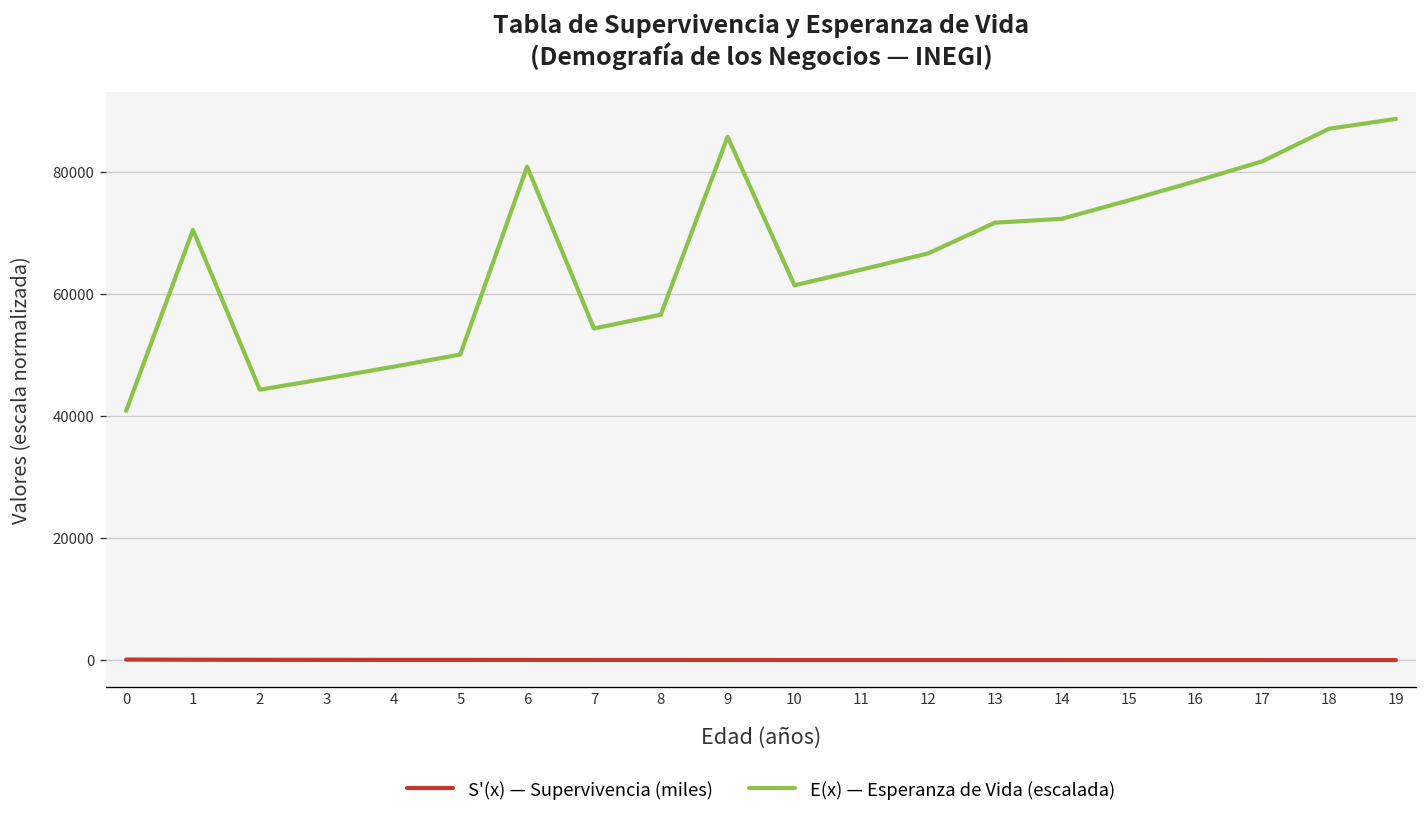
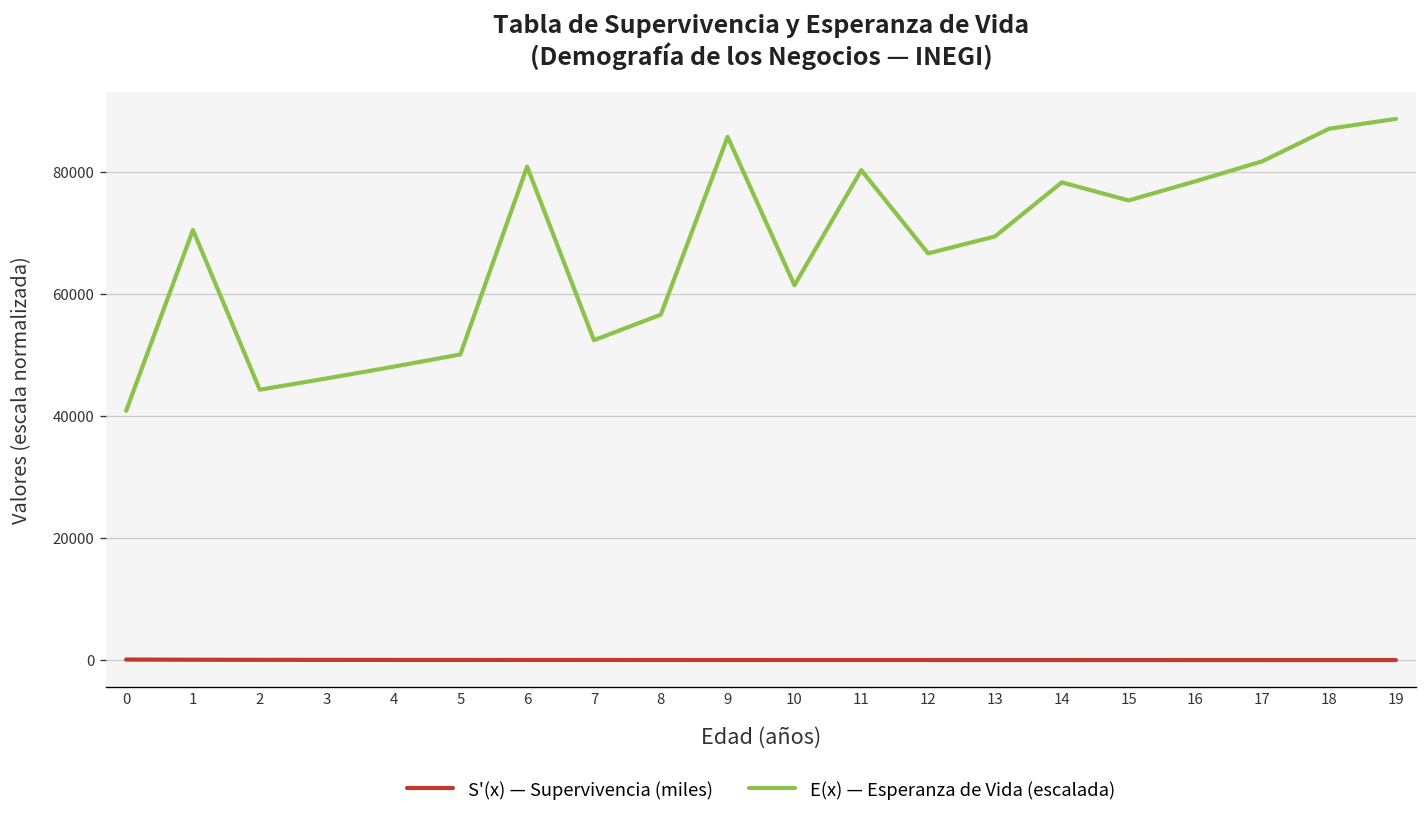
  {
    "S'(x) — Supervivencia (miles)": {
      "0": 0,
      "1": 0,
      "2": 0,
      "3": 0,
      "4": 0,
      "5": 0,
      "6": 0,
      "7": 0,
      "8": 0,
      "9": 0,
      "10": 0,
      "11": 0,
      "12": 0,
      "13": 0,
      "14": 0,
      "15": 0,
      "16": 0,
      "17": 0,
      "18": 0,
      "19": 0
    },
    "E(x) — Esperanza de Vida (escalada)": {
      "0": 41000,
      "1": 71000,
      "2": 44000,
      "3": 46000,
      "4": 48000,
      "5": 50000,
      "6": 81000,
-     "7": 54000,
+     "7": 52000,
      "8": 57000,
      "9": 86000,
      "10": 61000,
-     "11": 64000,
+     "11": 80000,
      "12": 67000,
-     "13": 72000,
-     "14": 72000,
+     "13": 69000,
+     "14": 78000,
      "15": 75000,
      "16": 79000,
      "17": 82000,
      "18": 87000,
      "19": 89000
    }
  }
